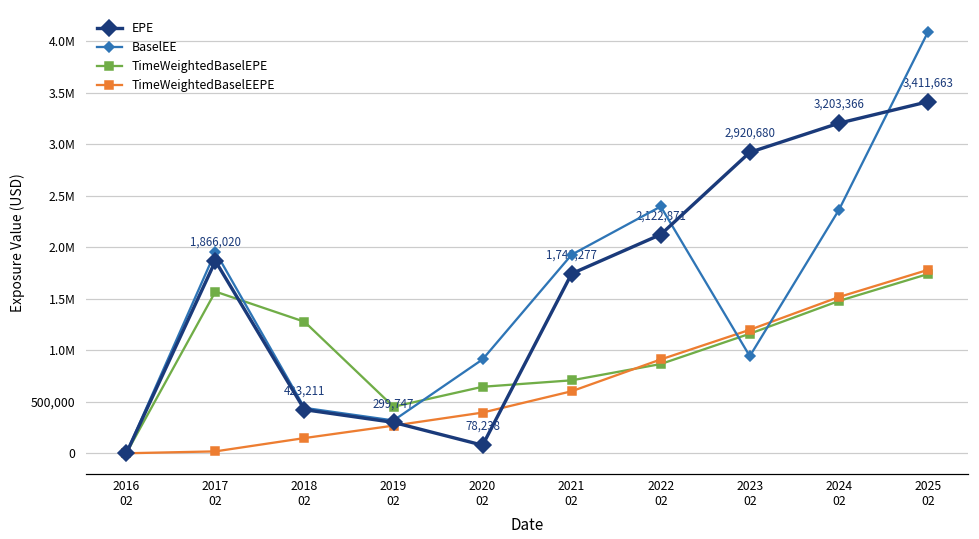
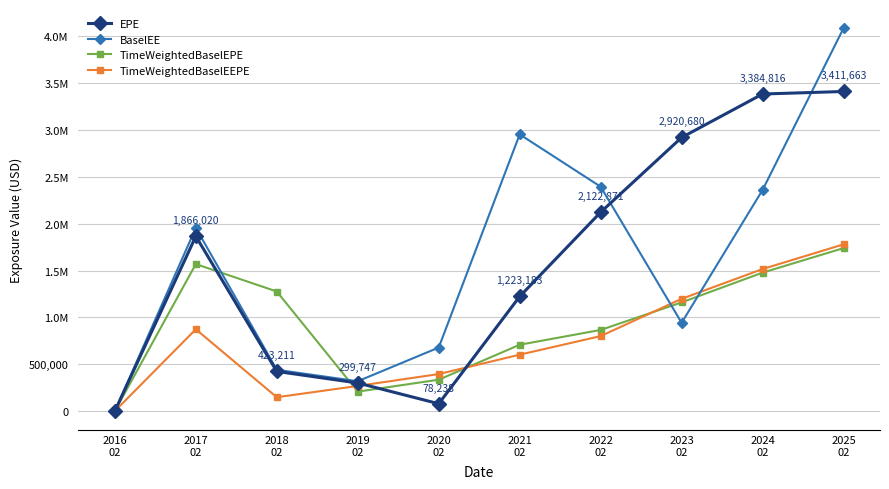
  {
    "EPE": {
      "2017 02": "1,866,020",
      "2020 02": "78,238",
-     "2021 02": "1,743,277",
+     "2021 02": "1,223,183",
      "2022 02": "2,122,871",
      "2023 02": "2,920,680",
-     "2024 02": "3,203,366",
+     "2024 02": "3,384,816",
      "2025 02": "3,411,663"
    },
    "BaselEE": {
-     "2020 02": "900,000",
-     "2021 02": "1,900,000",
+     "2020 02": "700,000",
+     "2021 02": "3,000,000",
      "2023 02": "900,000",
      "2024 02": "2,400,000",
      "2025 02": "4,100,000"
    },
    "TimeWeightedBaselEPE": {
      "2017 02": "1,600,000",
      "2018 02": "1,300,000",
-     "2019 02": "500,000",
-     "2020 02": "600,000",
+     "2019 02": "200,000",
+     "2020 02": "300,000",
      "2021 02": "700,000",
      "2022 02": "900,000",
      "2023 02": "1,200,000",
      "2024 02": "1,500,000",
      "2025 02": "1,700,000"
    },
    "TimeWeightedBaselEEPE": {
-     "2017 02": "0",
+     "2017 02": "900,000",
      "2018 02": "100,000",
      "2019 02": "300,000",
      "2021 02": "600,000",
-     "2022 02": "900,000",
+     "2022 02": "800,000",
      "2023 02": "1,200,000",
      "2024 02": "1,500,000",
      "2025 02": "1,800,000"
    }
  }
